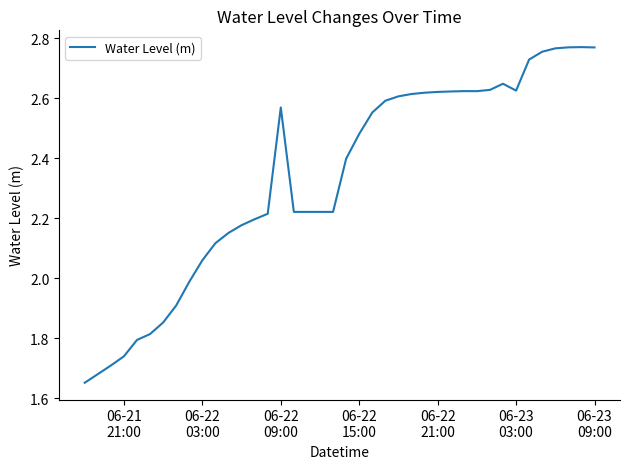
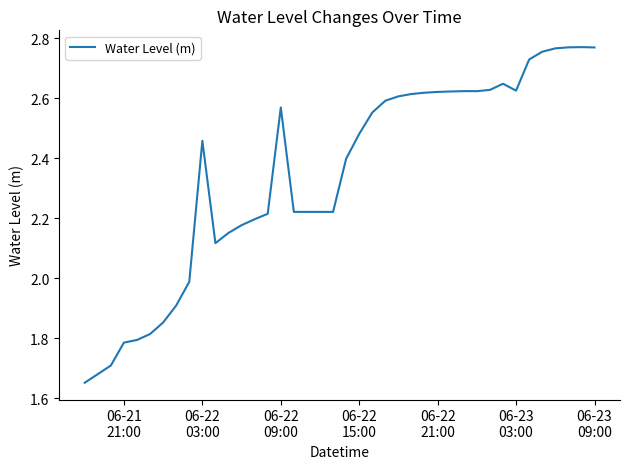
  {
-   "06-21 21:00": 1.74,
-   "06-22 03:00": 2.06,
+   "06-21 21:00": 1.78,
+   "06-22 03:00": 2.46,
    "06-22 09:00": 2.57,
    "06-22 15:00": 2.48,
    "06-22 21:00": 2.62,
    "06-23 03:00": 2.63,
    "06-23 09:00": 2.77
  }
